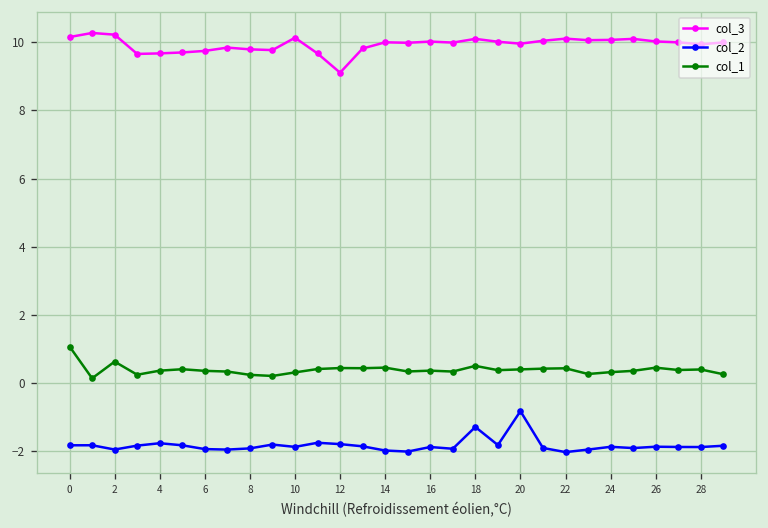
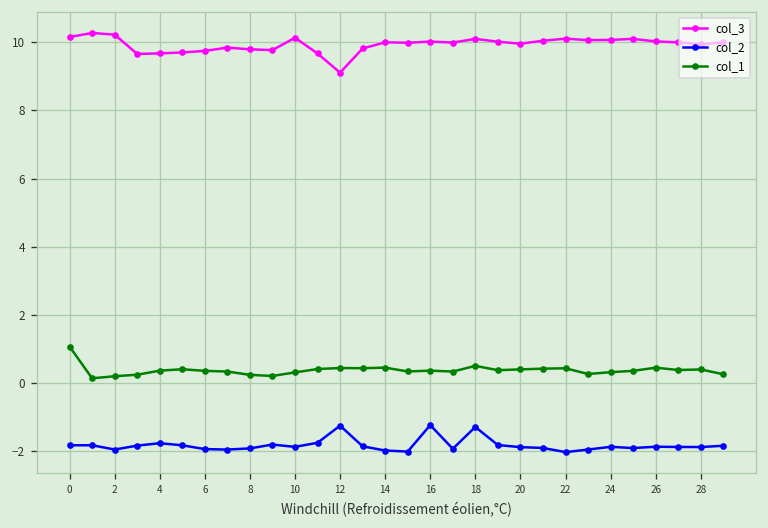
  {
    "col_3": {
      "0": 10.2,
      "2": 10.2,
      "4": 9.7,
      "6": 9.7,
      "8": 9.8,
      "10": 10.1,
      "12": 9.1,
      "14": 10.0,
      "16": 10.0,
      "18": 10.1,
      "20": 10.0,
      "22": 10.1,
      "24": 10.1,
      "26": 10.0
    },
    "col_2": {
      "0": -1.8,
      "2": -2.0,
      "4": -1.8,
      "6": -1.9,
      "8": -1.9,
      "10": -1.9,
-     "12": -1.8,
+     "12": -1.3,
      "14": -2.0,
-     "16": -1.9,
+     "16": -1.2,
      "18": -1.3,
-     "20": -0.8,
+     "20": -1.9,
      "22": -2.0,
      "24": -1.9,
      "26": -1.9,
      "28": -1.9
    },
    "col_1": {
      "0": 1.1,
-     "2": 0.6,
+     "2": 0.2,
      "4": 0.4,
      "6": 0.4,
      "8": 0.2,
      "10": 0.3,
      "12": 0.4,
      "14": 0.4,
      "16": 0.4,
      "18": 0.5,
      "20": 0.4,
      "22": 0.4,
      "24": 0.3,
      "26": 0.4,
      "28": 0.4
    }
  }
